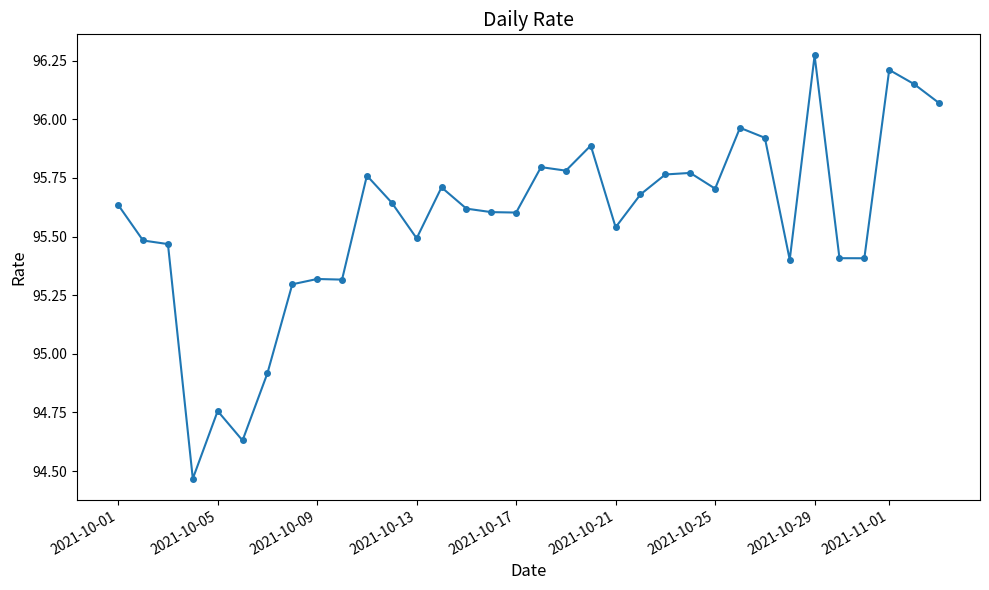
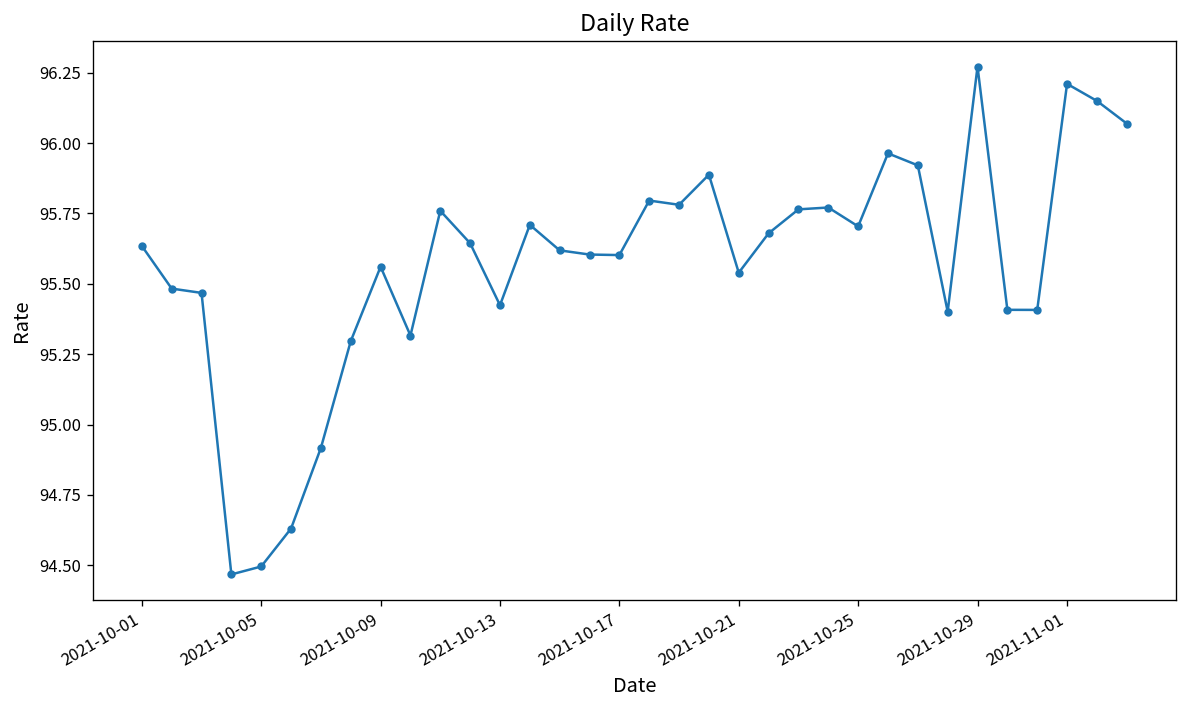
  {
    "2021-10-01": 95.63,
-   "2021-10-05": 94.76,
-   "2021-10-09": 95.32,
-   "2021-10-13": 95.49,
+   "2021-10-05": 94.50,
+   "2021-10-09": 95.56,
+   "2021-10-13": 95.42,
    "2021-10-17": 95.60,
    "2021-10-21": 95.54,
    "2021-10-25": 95.70,
    "2021-10-29": 96.27,
    "2021-11-01": 96.21
  }
